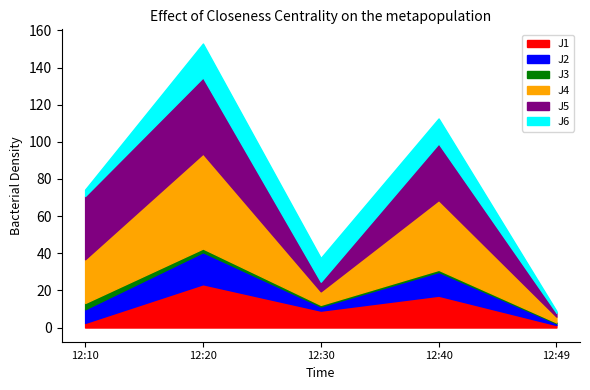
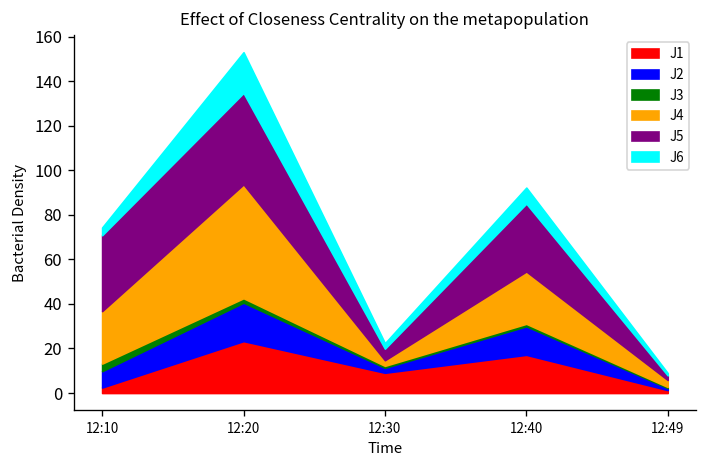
  {
    "J4": {
-     "12:30": 7,
-     "12:40": 38
+     "12:30": 3,
+     "12:40": 23
    },
    "J6": {
      "12:10": 3,
      "12:20": 18,
-     "12:30": 13,
-     "12:40": 13
+     "12:30": 2,
+     "12:40": 7
    }
  }
